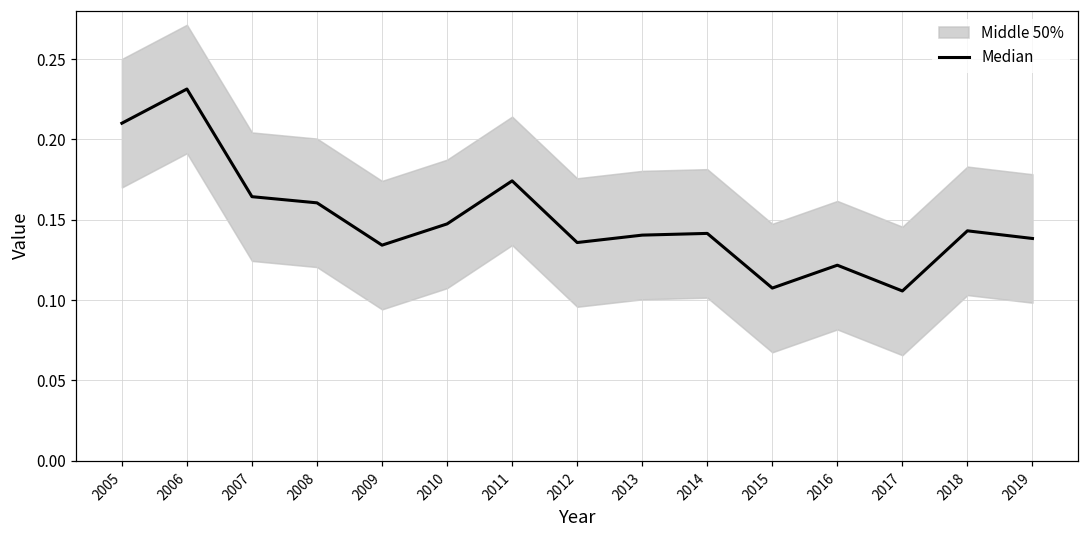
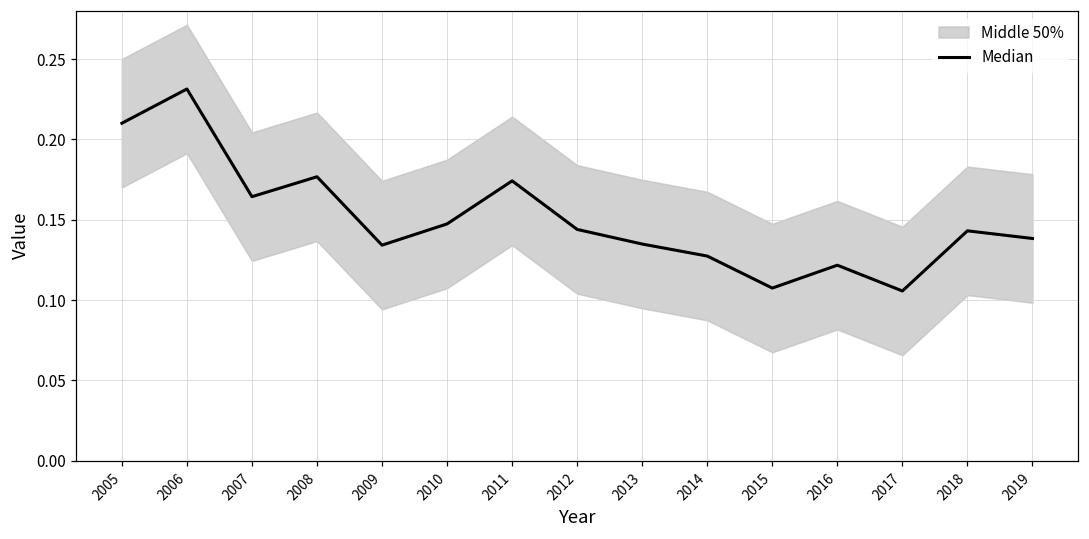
  {
    "Median": {
      "2005": 0.210,
      "2006": 0.231,
      "2007": 0.164,
-     "2008": 0.161,
+     "2008": 0.177,
      "2009": 0.134,
      "2010": 0.147,
      "2011": 0.174,
-     "2012": 0.136,
-     "2013": 0.140,
-     "2014": 0.141,
+     "2012": 0.144,
+     "2013": 0.135,
+     "2014": 0.127,
      "2015": 0.107,
      "2016": 0.122,
      "2017": 0.106,
      "2018": 0.143,
      "2019": 0.138
    }
  }
